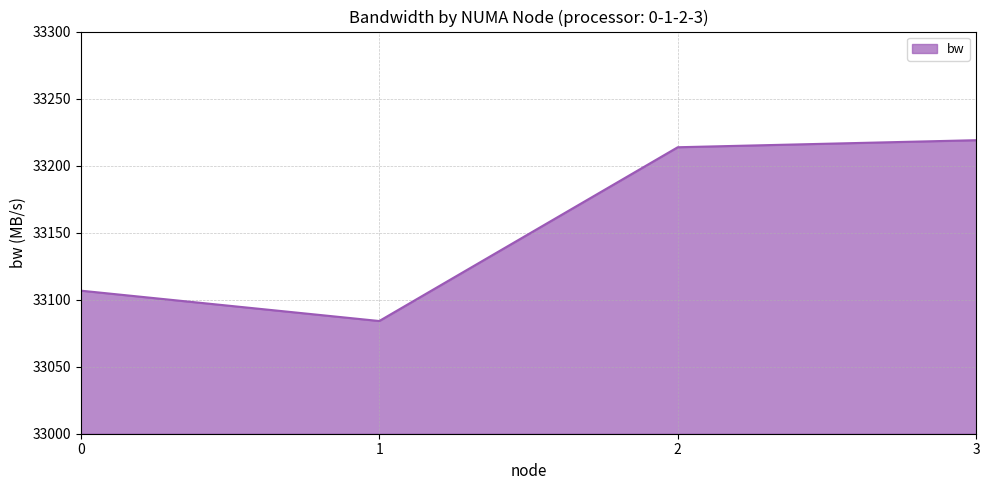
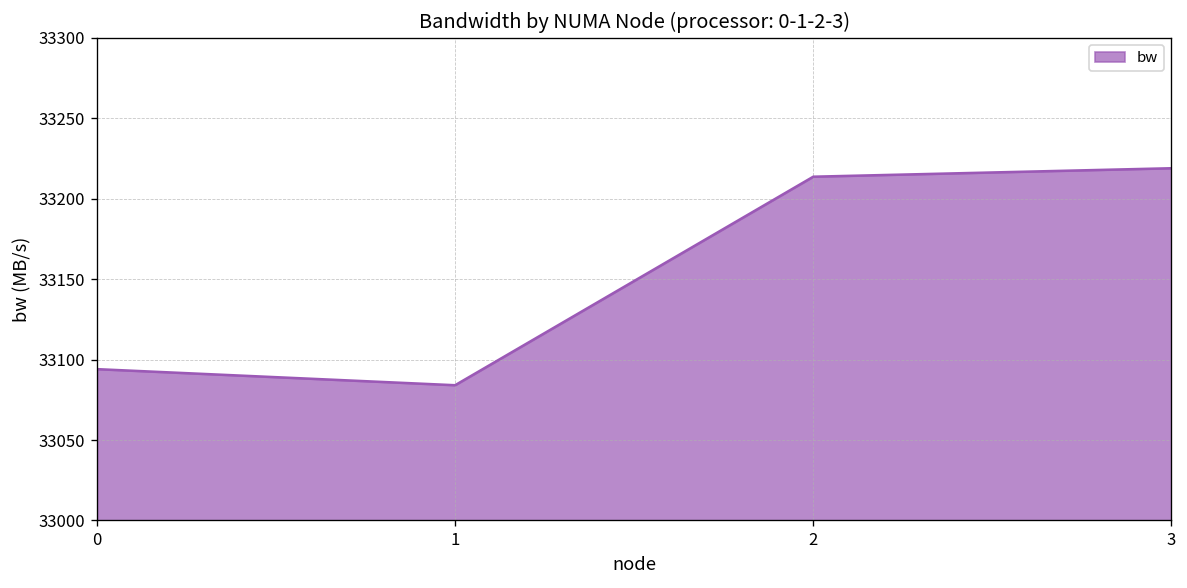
  {
-   "0": 33107,
+   "0": 33094,
    "1": 33084,
    "2": 33214,
    "3": 33219
  }
